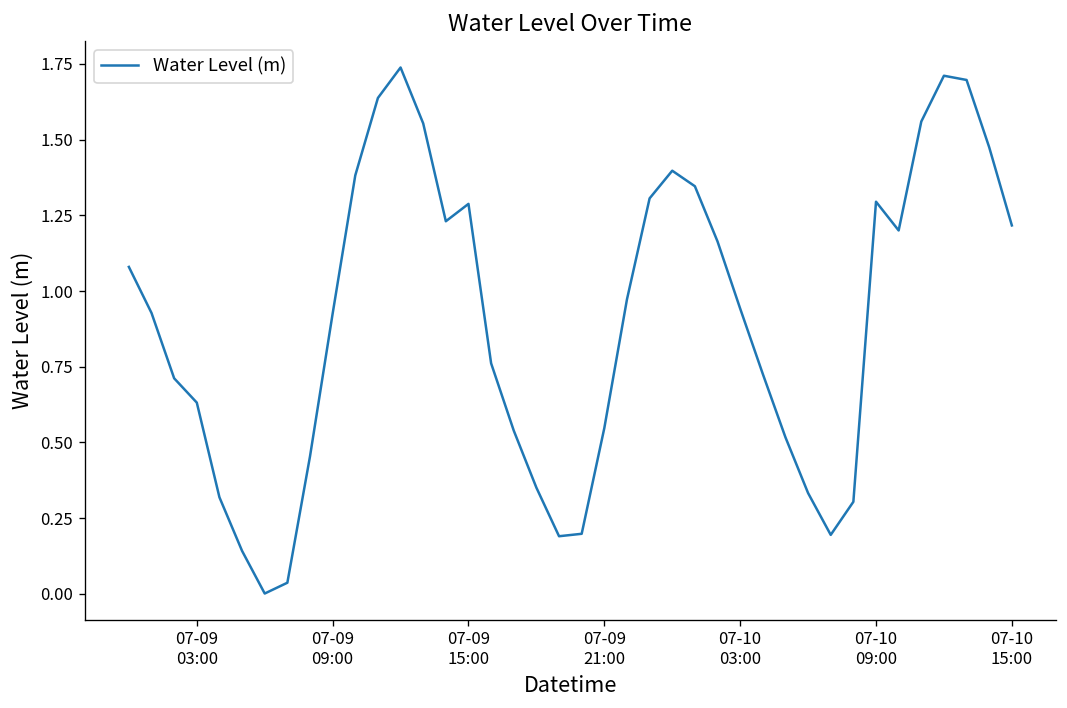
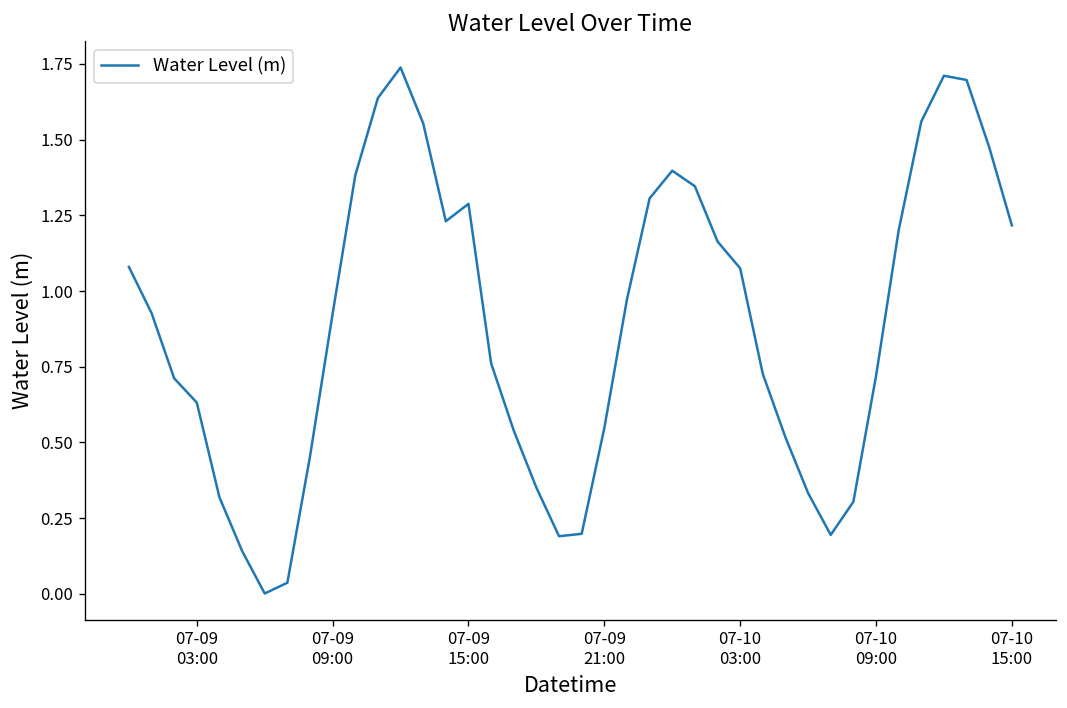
  {
    "07-09 03:00": 0.63,
    "07-09 09:00": 0.93,
    "07-09 15:00": 1.29,
    "07-09 21:00": 0.55,
-   "07-10 03:00": 0.94,
-   "07-10 09:00": 1.30,
+   "07-10 03:00": 1.08,
+   "07-10 09:00": 0.72,
    "07-10 15:00": 1.22
  }
